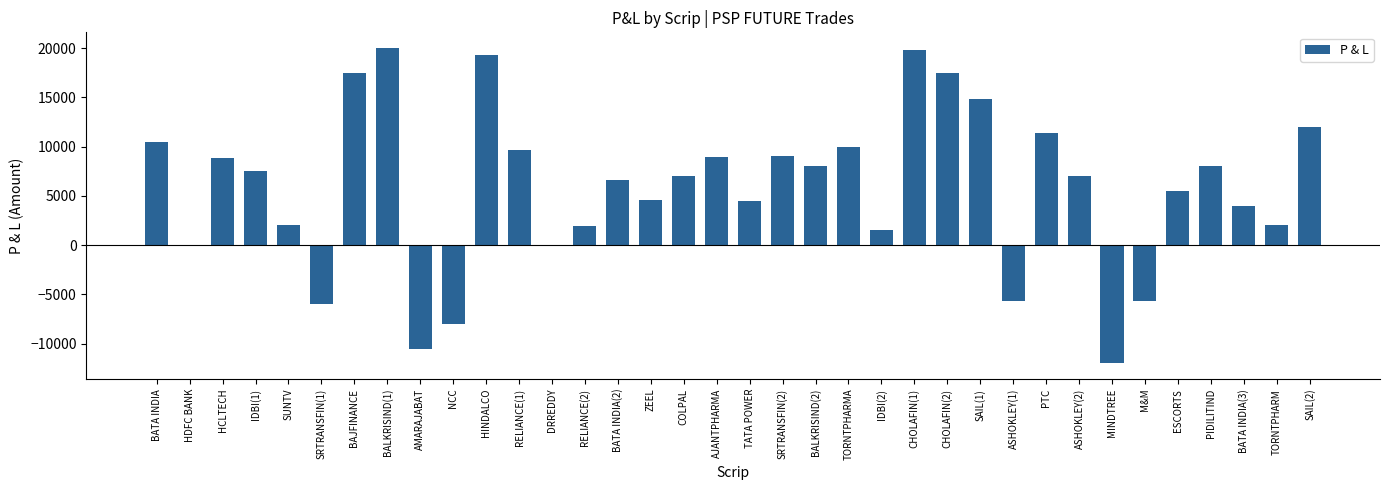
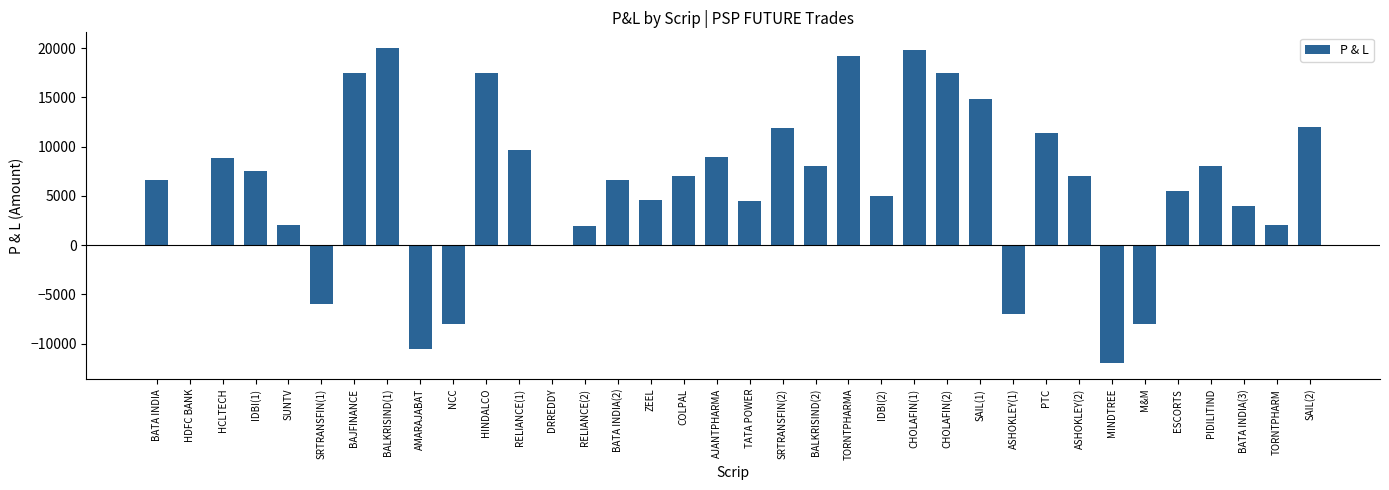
  {
-   "BATA INDIA": 11000,
+   "BATA INDIA": 7000,
    "HDFC BANK": 0,
    "HCLTECH": 9000,
    "IDBI(1)": 8000,
    "SUNTV": 2000,
    "SRTRANSFIN(1)": -6000,
    "BAJFINANCE": 18000,
    "BALKRISIND(1)": 20000,
    "AMARAJABAT": -11000,
    "NCC": -8000,
-   "HINDALCO": 19000,
+   "HINDALCO": 18000,
    "RELIANCE(1)": 10000,
    "DRREDDY": 0,
    "RELIANCE(2)": 2000,
    "BATA INDIA(2)": 7000,
    "ZEEL": 5000,
    "COLPAL": 7000,
    "AJANTPHARMA": 9000,
    "TATA POWER": 5000,
-   "SRTRANSFIN(2)": 9000,
+   "SRTRANSFIN(2)": 12000,
    "BALKRISIND(2)": 8000,
-   "TORNTPHARMA": 10000,
-   "IDBI(2)": 2000,
+   "TORNTPHARMA": 19000,
+   "IDBI(2)": 5000,
    "CHOLAFIN(1)": 20000,
    "CHOLAFIN(2)": 18000,
    "SAIL(1)": 15000,
-   "ASHOKLEY(1)": -6000,
+   "ASHOKLEY(1)": -7000,
    "PTC": 11000,
    "ASHOKLEY(2)": 7000,
    "MINDTREE": -12000,
-   "M&M": -6000,
+   "M&M": -8000,
    "ESCORTS": 6000,
    "PIDILITIND": 8000,
    "BATA INDIA(3)": 4000,
    "TORNTPHARM": 2000,
    "SAIL(2)": 12000
  }
